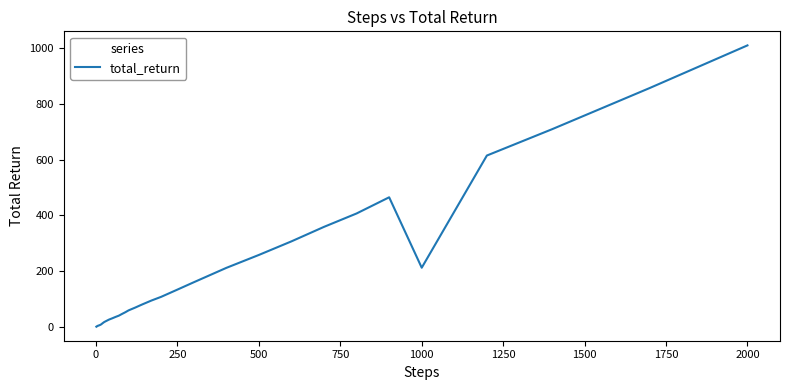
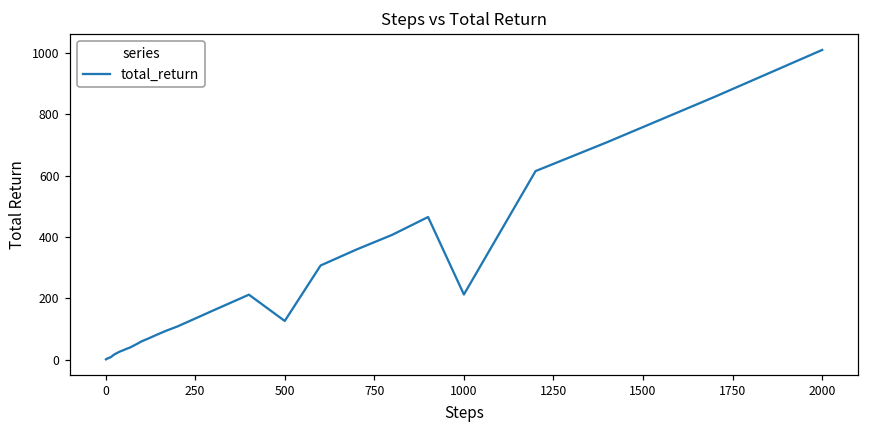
  {
    "250": 130,
-   "500": 260,
+   "500": 130,
    "1000": 210,
    "2000": 1010
  }
